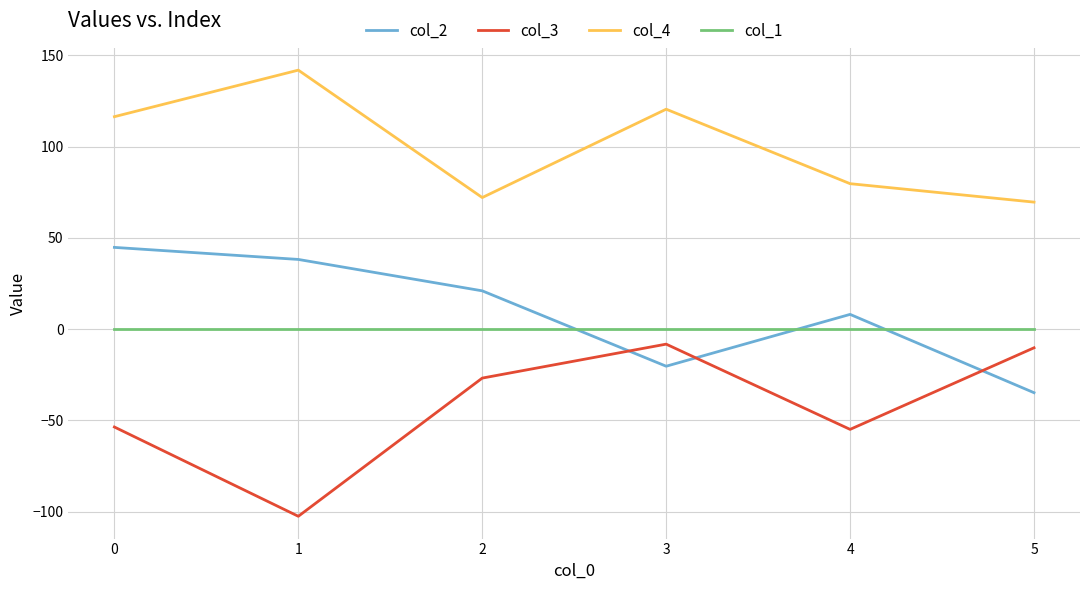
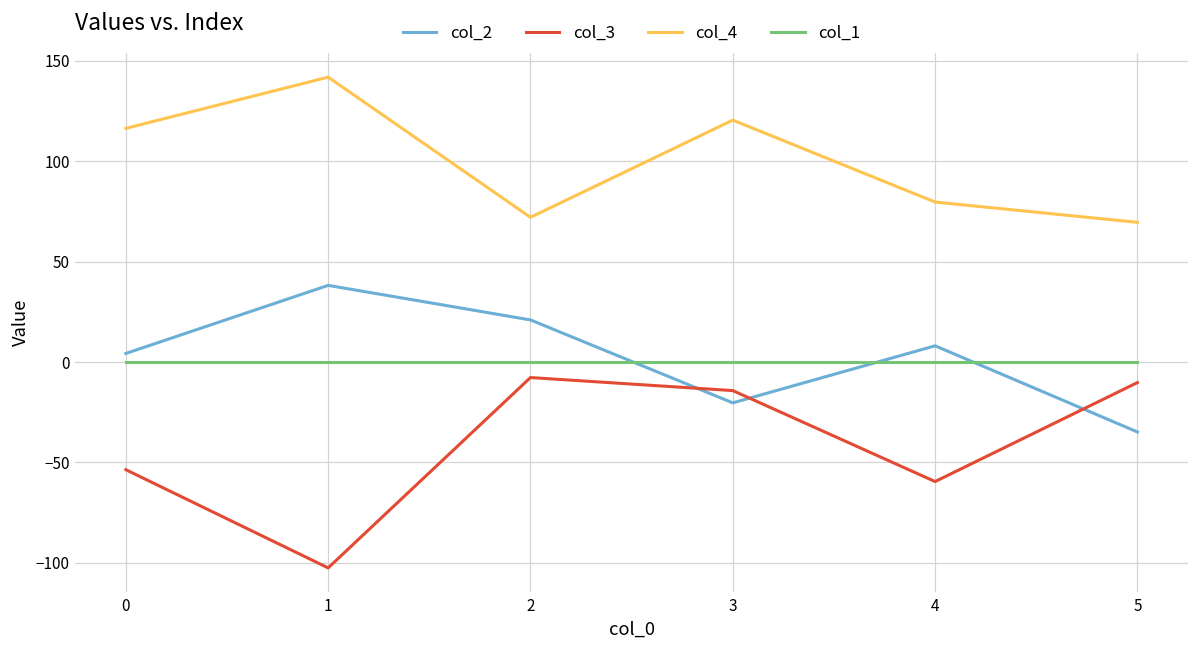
  {
    "col_2": {
-     "0": 45,
+     "0": 4,
      "1": 38,
      "2": 21,
      "3": -20,
      "4": 8,
      "5": -35
    },
    "col_3": {
      "0": -54,
      "1": -103,
-     "2": -27,
-     "3": -8,
-     "4": -55,
+     "2": -8,
+     "3": -14,
+     "4": -60,
      "5": -10
    },
    "col_4": {
      "0": 116,
      "1": 142,
      "2": 72,
      "3": 121,
      "4": 80,
      "5": 70
    },
    "col_1": {
      "0": 0,
      "1": 0,
      "2": 0,
      "3": 0,
      "4": 0,
      "5": 0
    }
  }
